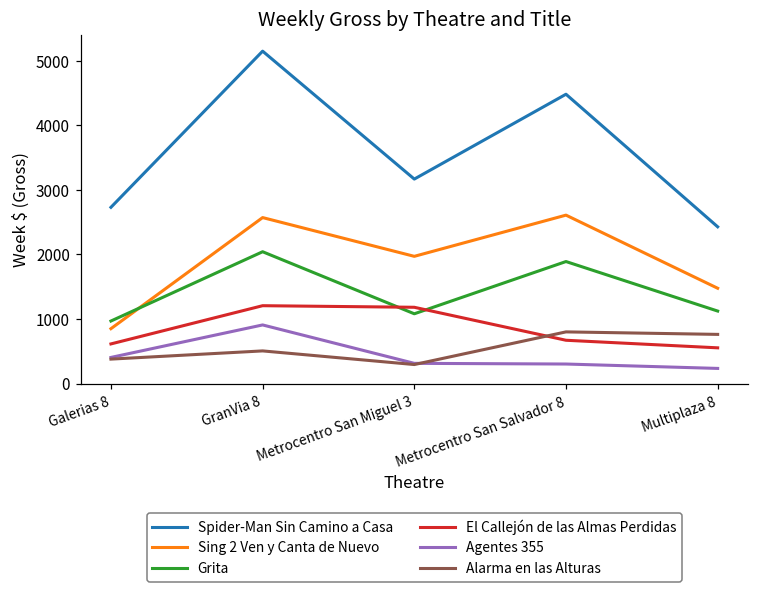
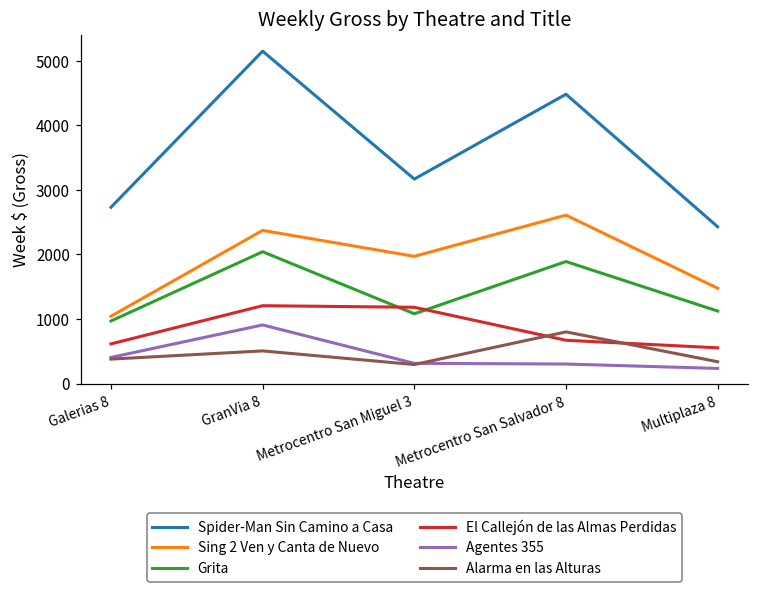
  {
    "Spider-Man Sin Camino a Casa": {
      "Galerias 8": 2700,
      "GranVia 8": 5100,
      "Metrocentro San Miguel 3": 3200,
      "Metrocentro San Salvador 8": 4500,
      "Multiplaza 8": 2400
    },
    "Sing 2 Ven y Canta de Nuevo": {
-     "Galerias 8": 800,
-     "GranVia 8": 2600,
+     "Galerias 8": 1000,
+     "GranVia 8": 2400,
      "Metrocentro San Miguel 3": 2000,
      "Metrocentro San Salvador 8": 2600,
      "Multiplaza 8": 1500
    },
    "Grita": {
      "Galerias 8": 1000,
      "GranVia 8": 2000,
      "Metrocentro San Miguel 3": 1100,
      "Metrocentro San Salvador 8": 1900,
      "Multiplaza 8": 1100
    },
    "El Callejón de las Almas Perdidas": {
      "Galerias 8": 600,
      "GranVia 8": 1200,
      "Metrocentro San Miguel 3": 1200,
      "Metrocentro San Salvador 8": 700,
      "Multiplaza 8": 600
    },
    "Agentes 355": {
      "GranVia 8": 900,
      "Metrocentro San Salvador 8": 300,
      "Multiplaza 8": 200
    },
    "Alarma en las Alturas": {
      "GranVia 8": 500,
      "Metrocentro San Salvador 8": 800,
-     "Multiplaza 8": 800
+     "Multiplaza 8": 300
    }
  }
